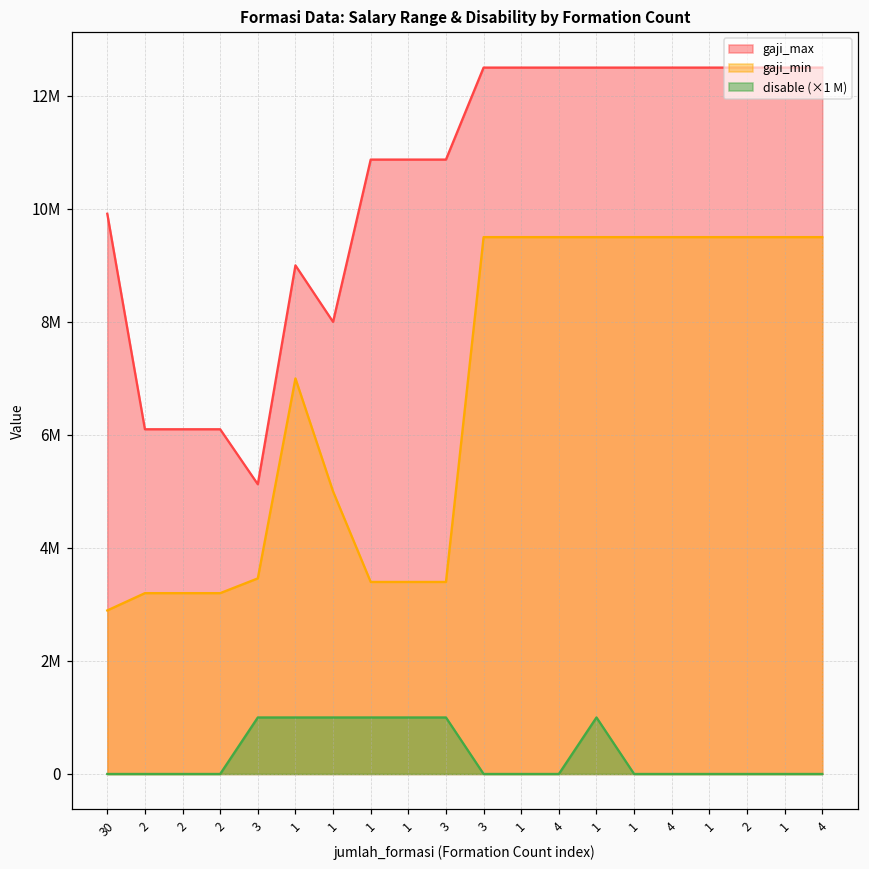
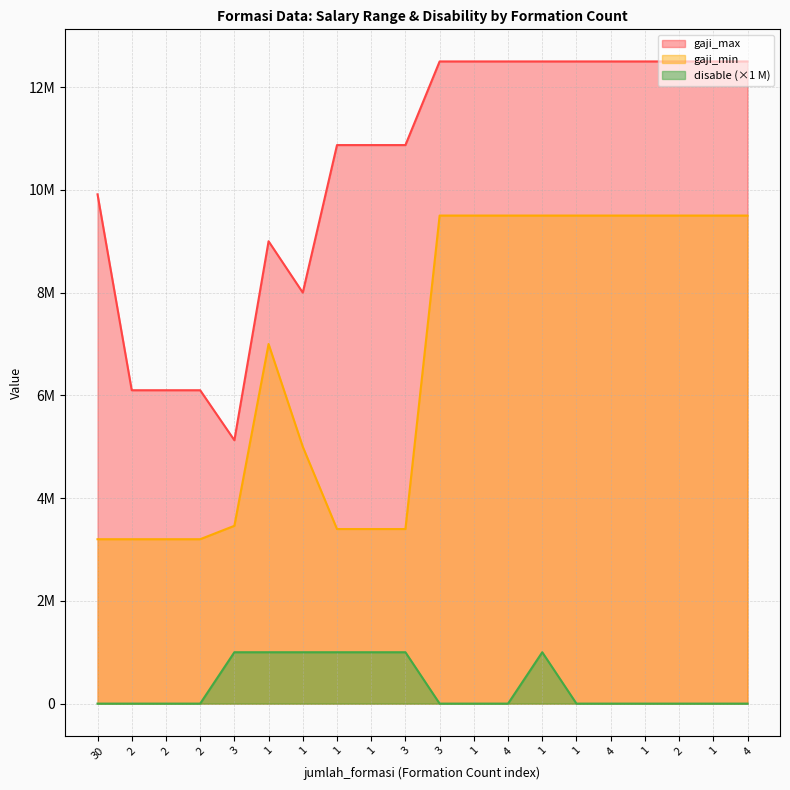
  {
    "gaji_max": {
      "30": 9900000
    },
    "gaji_min": {
-     "30": 2900000
+     "30": 3200000
    },
    "disable (×1 M)": {
      "30": 0
    }
  }
